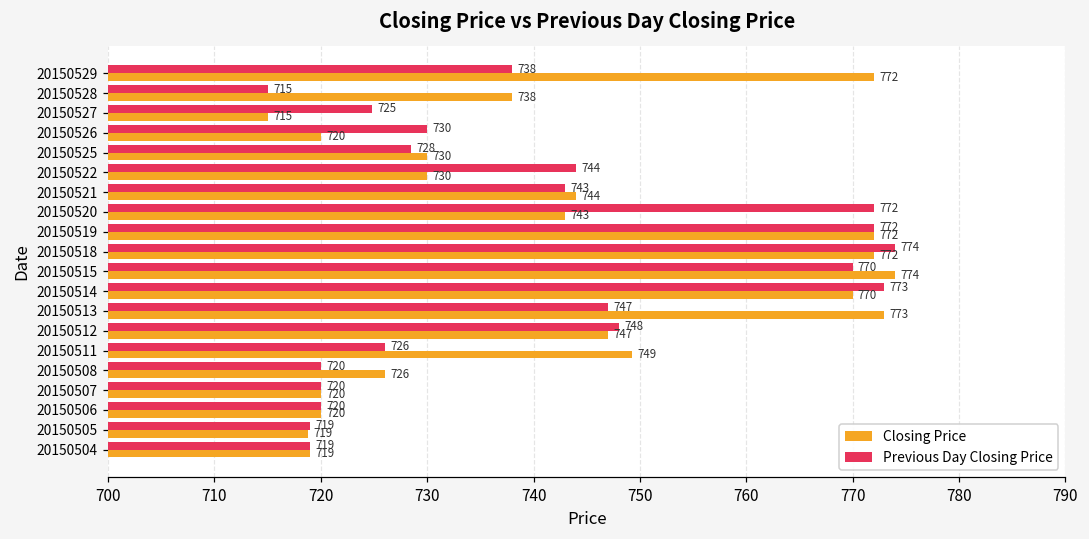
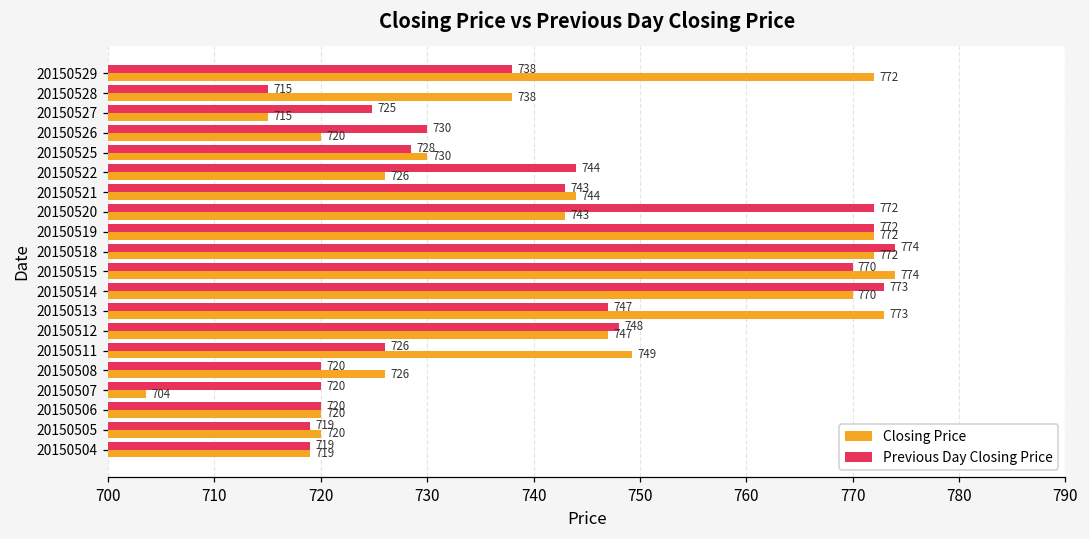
  {
    "Closing Price": {
      "20150529": 772,
      "20150528": 738,
      "20150527": 715,
      "20150526": 720,
      "20150525": 730,
-     "20150522": 730,
+     "20150522": 726,
      "20150521": 744,
      "20150520": 743,
      "20150518": 772,
      "20150515": 774,
      "20150514": 770,
      "20150513": 773,
      "20150512": 747,
      "20150511": 749,
      "20150508": 726,
-     "20150507": 720,
-     "20150505": 719
+     "20150507": 704,
+     "20150505": 720
    },
    "Previous Day Closing Price": {
      "20150529": 738,
      "20150528": 715,
      "20150527": 725,
      "20150526": 730,
      "20150525": 728,
      "20150522": 744,
      "20150521": 743,
      "20150520": 772,
      "20150518": 774,
      "20150515": 770,
      "20150514": 773,
      "20150513": 747,
      "20150512": 748,
      "20150511": 726,
      "20150508": 720,
      "20150507": 720,
      "20150505": 719
    }
  }
